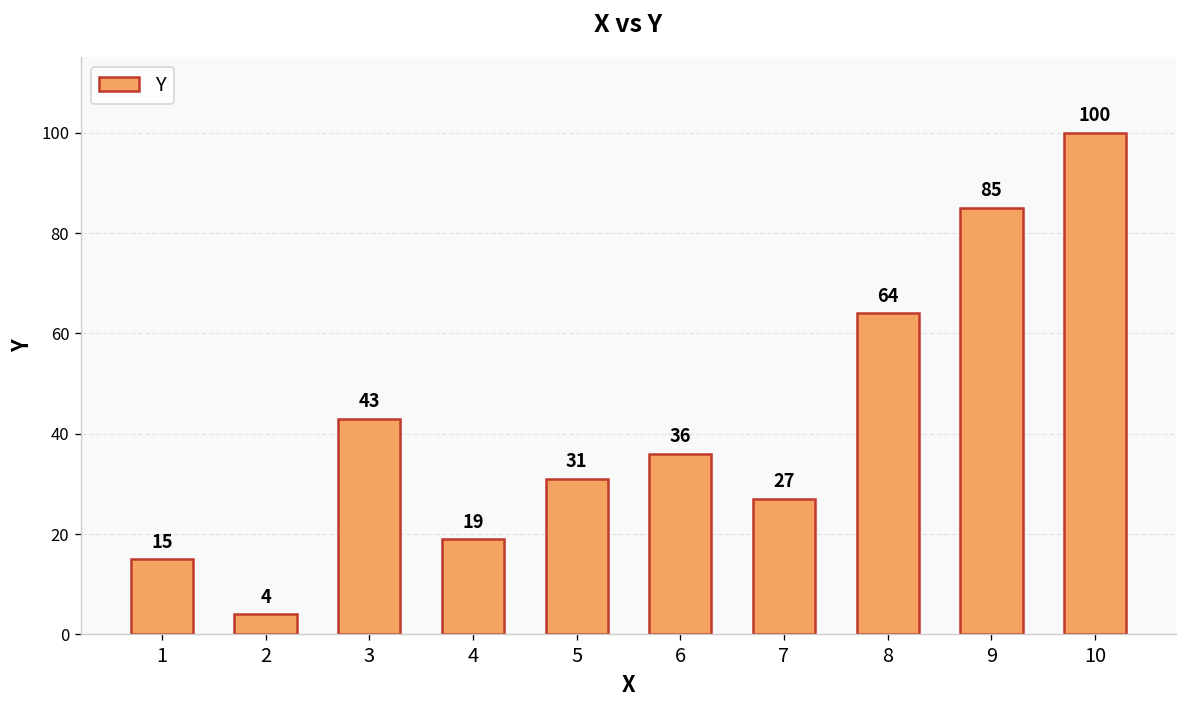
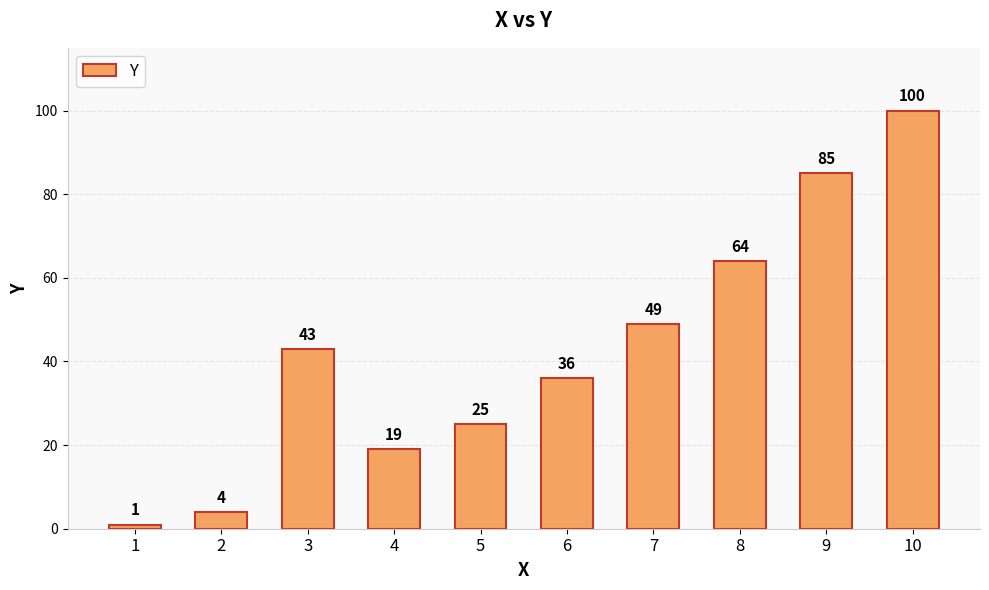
  {
-   "1": 15,
+   "1": 1,
    "2": 4,
    "3": 43,
    "4": 19,
-   "5": 31,
+   "5": 25,
    "6": 36,
-   "7": 27,
+   "7": 49,
    "8": 64,
    "9": 85,
    "10": 100
  }
